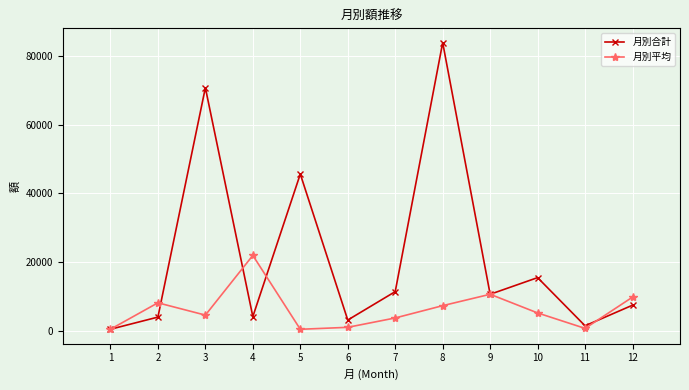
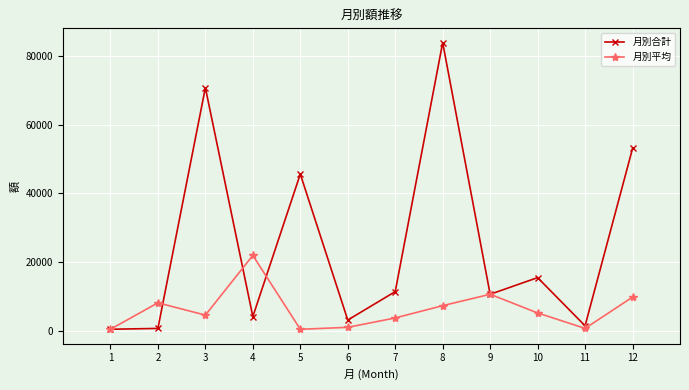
  {
    "月別合計": {
-     "2": 4000,
+     "2": 1000,
      "3": 71000,
      "4": 4000,
      "5": 46000,
      "6": 3000,
      "7": 11000,
      "8": 84000,
      "10": 16000,
      "11": 2000,
-     "12": 8000
+     "12": 53000
    },
    "月別平均": {
      "2": 8000,
      "3": 5000,
      "4": 22000,
      "5": 0,
      "6": 1000,
      "7": 4000,
      "8": 7000,
      "10": 5000,
      "11": 1000,
      "12": 10000
    }
  }
